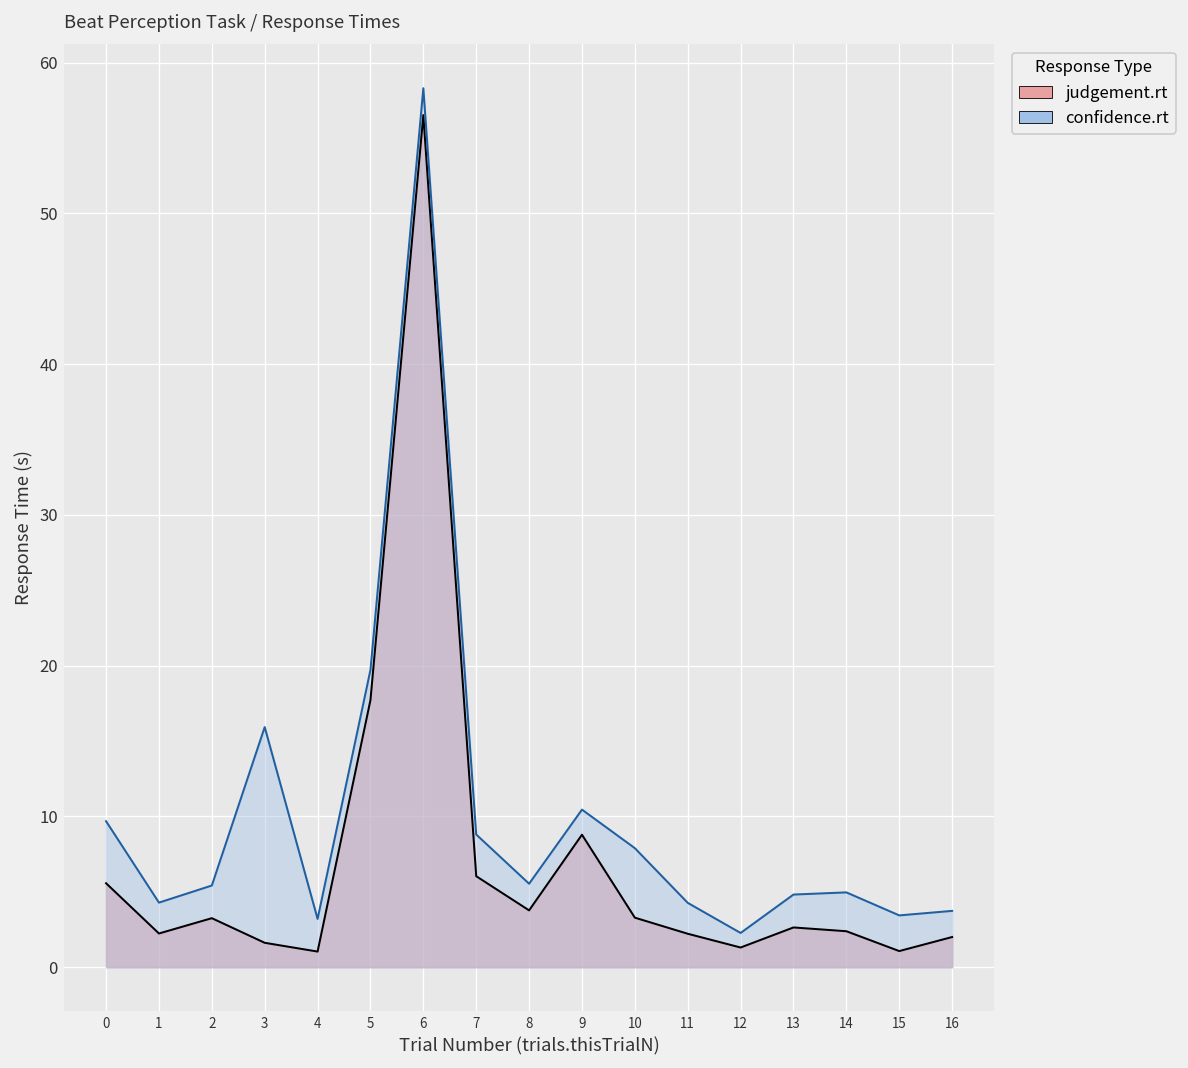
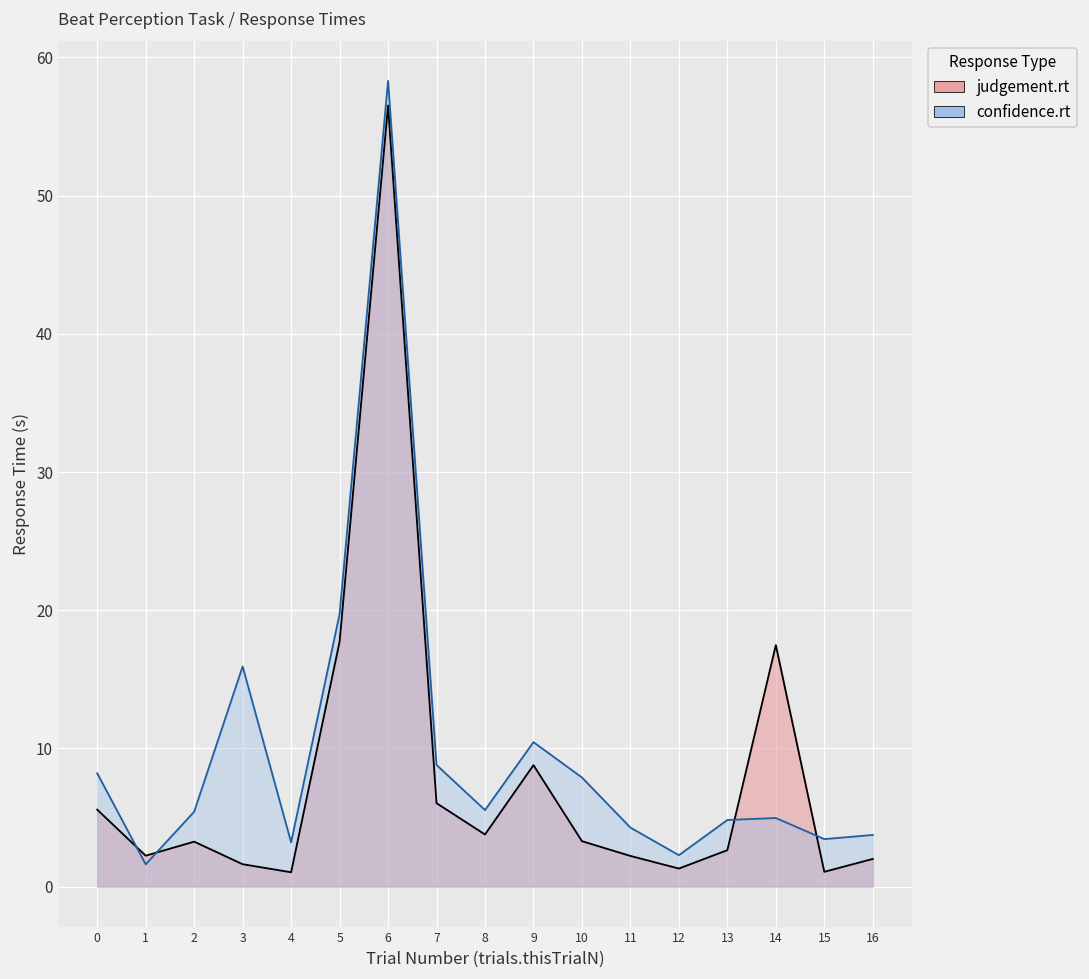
  {
    "judgement.rt": {
      "0": 5.6,
      "1": 2.2,
      "2": 3.2,
      "3": 1.6,
      "4": 1.0,
      "5": 17.7,
      "6": 56.5,
      "7": 6.0,
      "8": 3.8,
      "9": 8.8,
      "10": 3.3,
      "11": 2.2,
      "12": 1.3,
      "13": 2.6,
-     "14": 2.4,
+     "14": 17.5,
      "15": 1.1,
      "16": 2.0
    },
    "confidence.rt": {
-     "0": 9.7,
-     "1": 4.3,
+     "0": 8.2,
+     "1": 1.6,
      "2": 5.4,
      "3": 15.9,
      "4": 3.2,
      "5": 19.7,
      "6": 58.3,
      "7": 8.8,
      "8": 5.5,
      "9": 10.5,
      "10": 7.9,
      "11": 4.3,
      "12": 2.3,
      "13": 4.8,
      "14": 5.0,
      "15": 3.4,
      "16": 3.7
    }
  }
